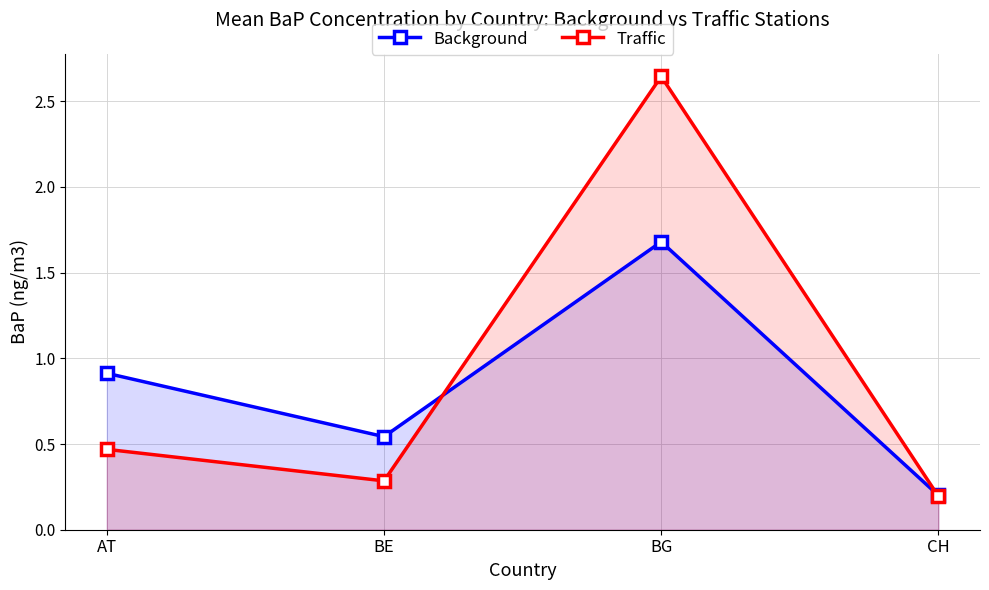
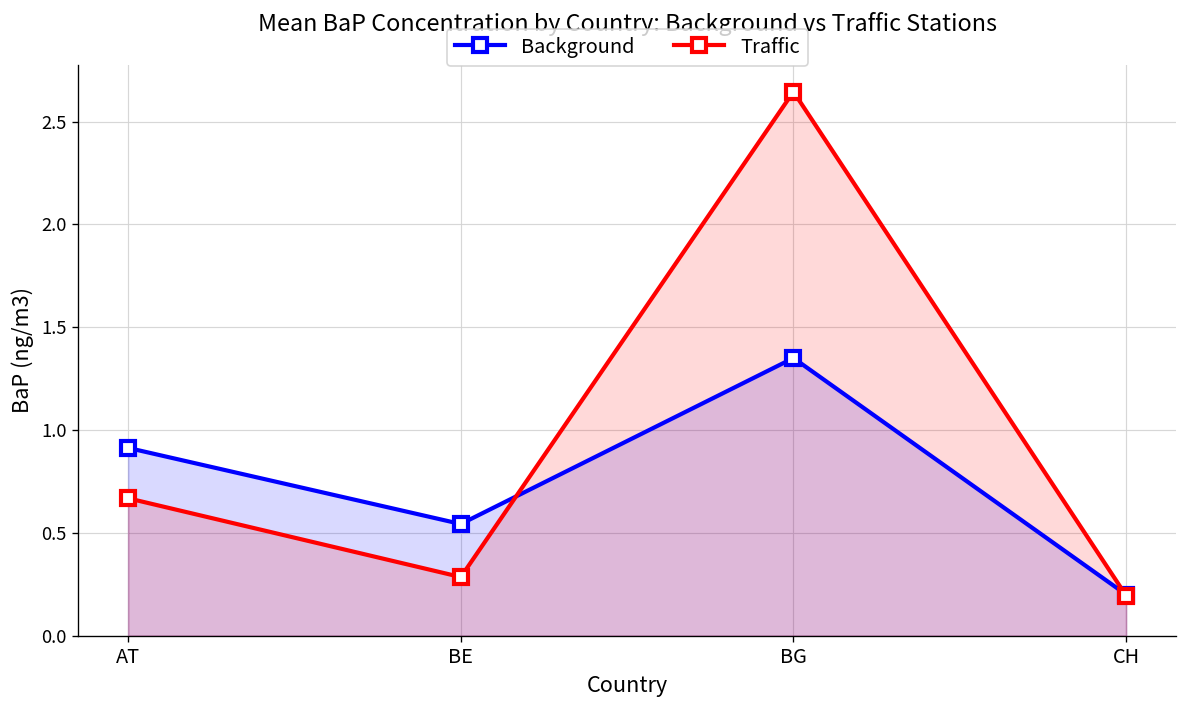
  {
    "Background": {
      "AT": 0.91,
      "BE": 0.54,
-     "BG": 1.68
+     "BG": 1.35
    },
    "Traffic": {
-     "AT": 0.47,
+     "AT": 0.67,
      "BE": 0.29,
      "BG": 2.65
    }
  }
